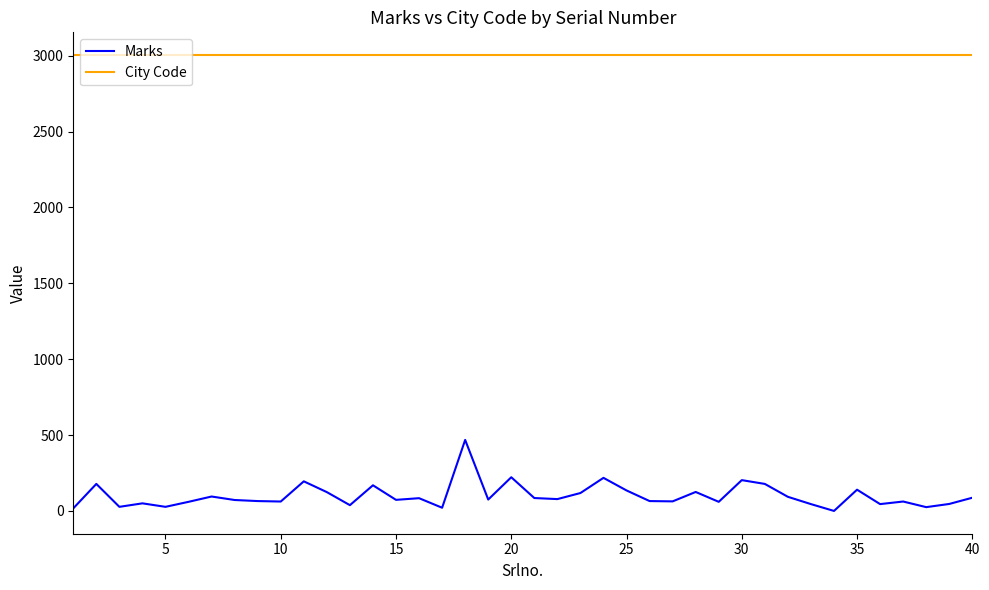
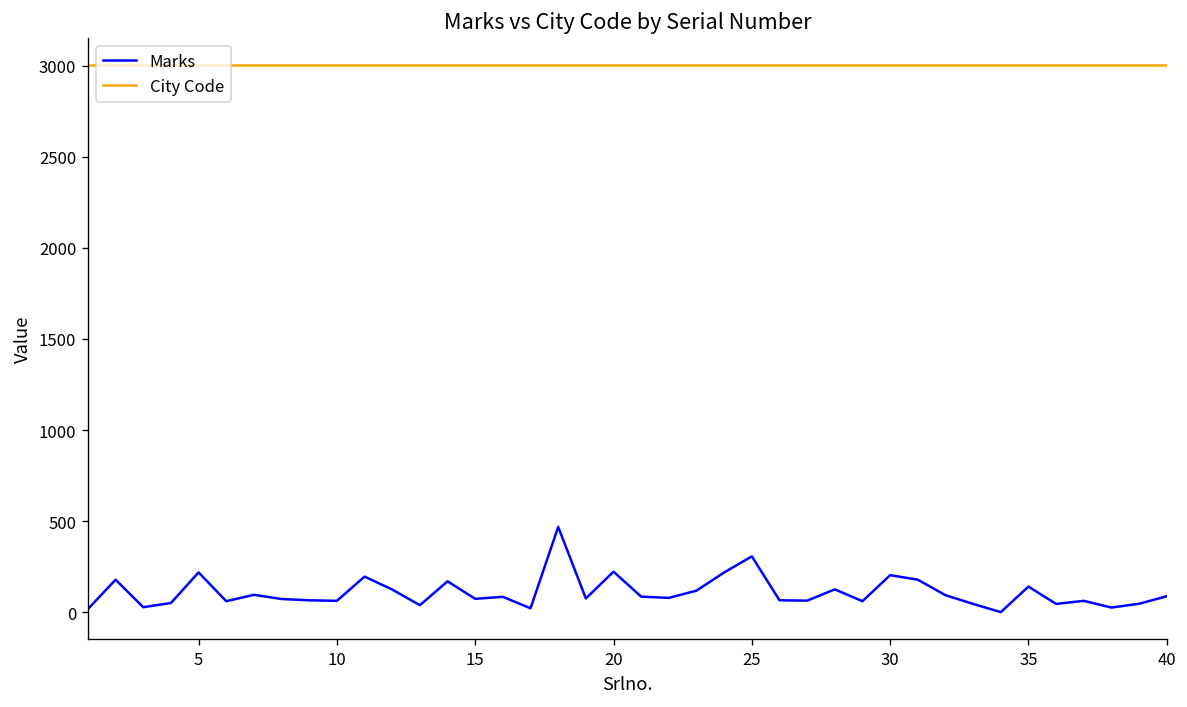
  {
    "Marks": {
-     "5": 30,
+     "5": 220,
      "10": 60,
      "15": 70,
      "20": 220,
-     "25": 140,
+     "25": 310,
      "30": 200,
      "35": 140,
      "40": 90
    },
    "City Code": {
      "10": 3000,
      "15": 3000,
      "20": 3000,
      "25": 3000,
      "30": 3000,
      "35": 3000,
      "40": 3000
    }
  }
